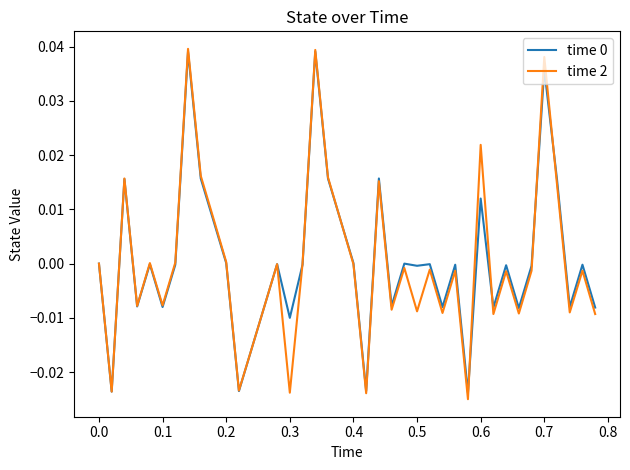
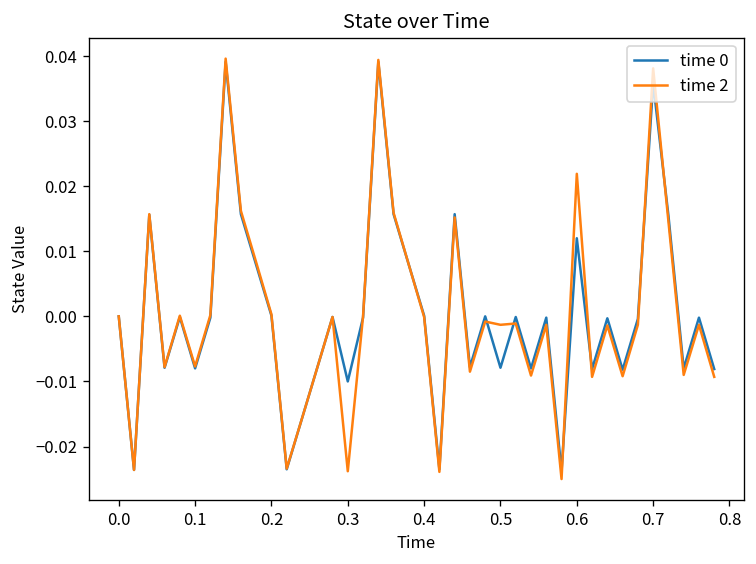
  {
    "time 0": {
      "0.3": -0.010,
-     "0.5": 0.000,
+     "0.5": -0.008,
      "0.6": 0.012
    },
    "time 2": {
      "0.3": -0.024,
-     "0.5": -0.009,
+     "0.5": -0.001,
      "0.6": 0.022
    }
  }
